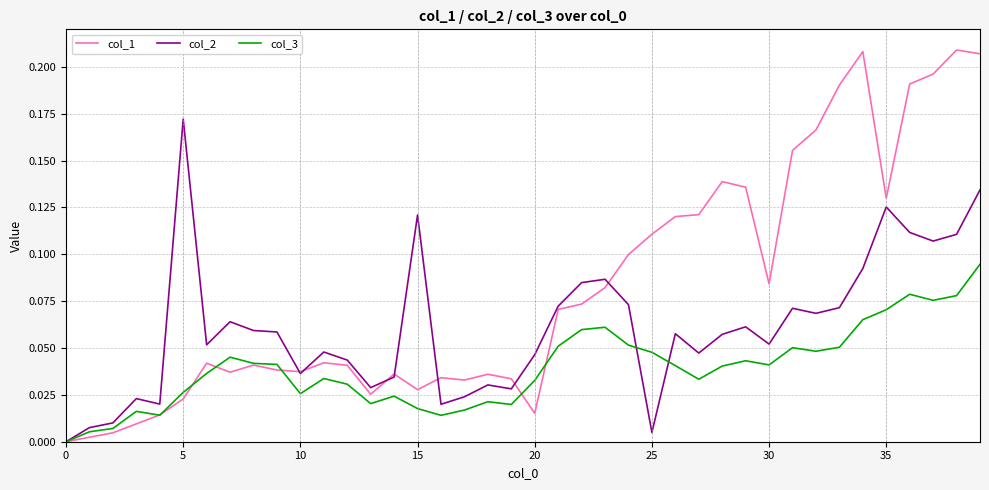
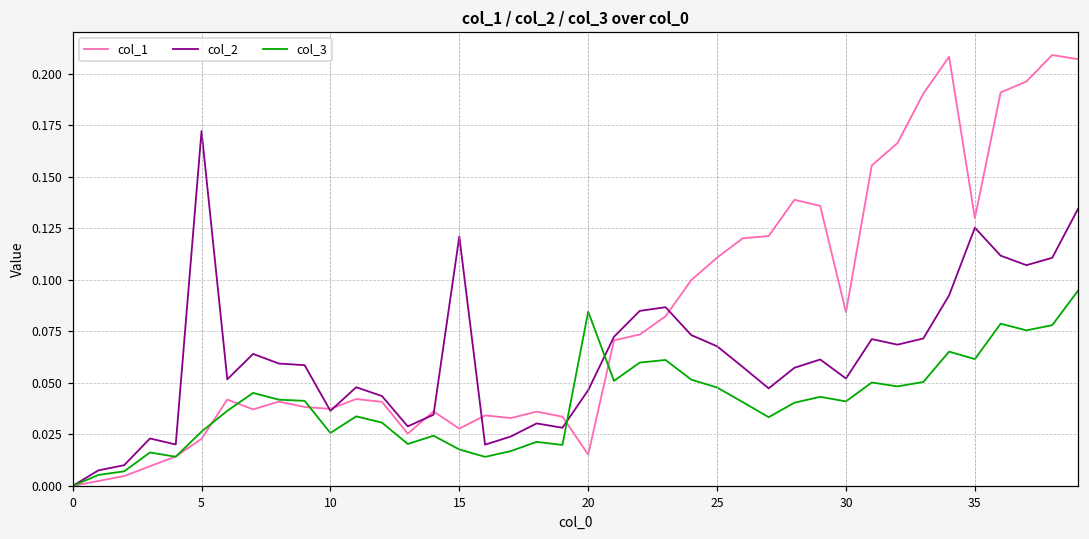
  {
    "col_1": {
      "5": 0.023,
      "15": 0.028,
      "20": 0.015,
      "25": 0.111,
      "30": 0.084,
      "35": 0.130
    },
    "col_2": {
      "5": 0.172,
      "15": 0.121,
      "20": 0.046,
-     "25": 0.005,
+     "25": 0.068,
      "30": 0.052,
      "35": 0.125
    },
    "col_3": {
      "5": 0.026,
      "10": 0.026,
      "15": 0.018,
-     "20": 0.033,
+     "20": 0.084,
      "25": 0.048,
      "30": 0.041,
-     "35": 0.070
+     "35": 0.062
    }
  }
